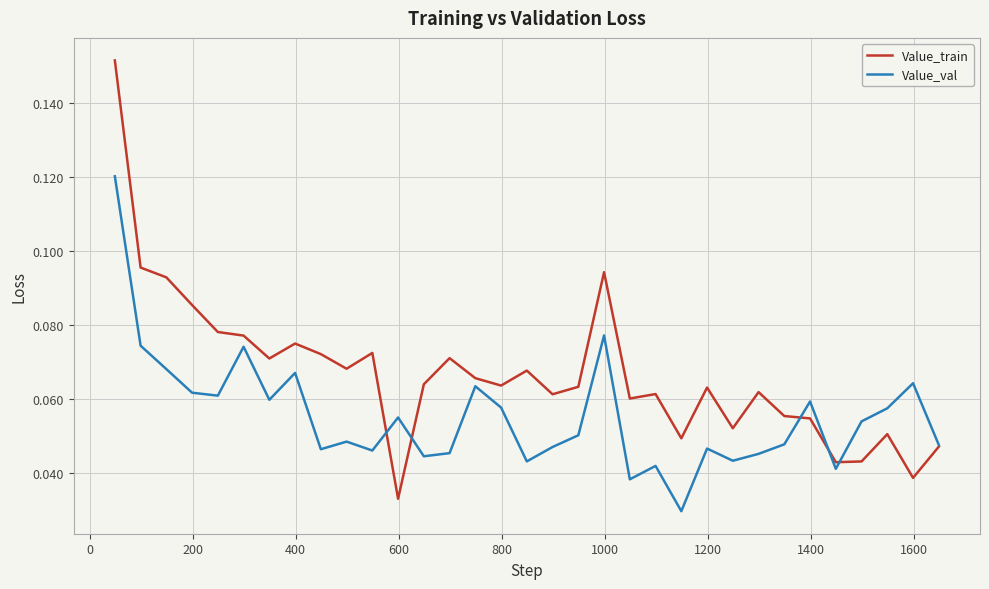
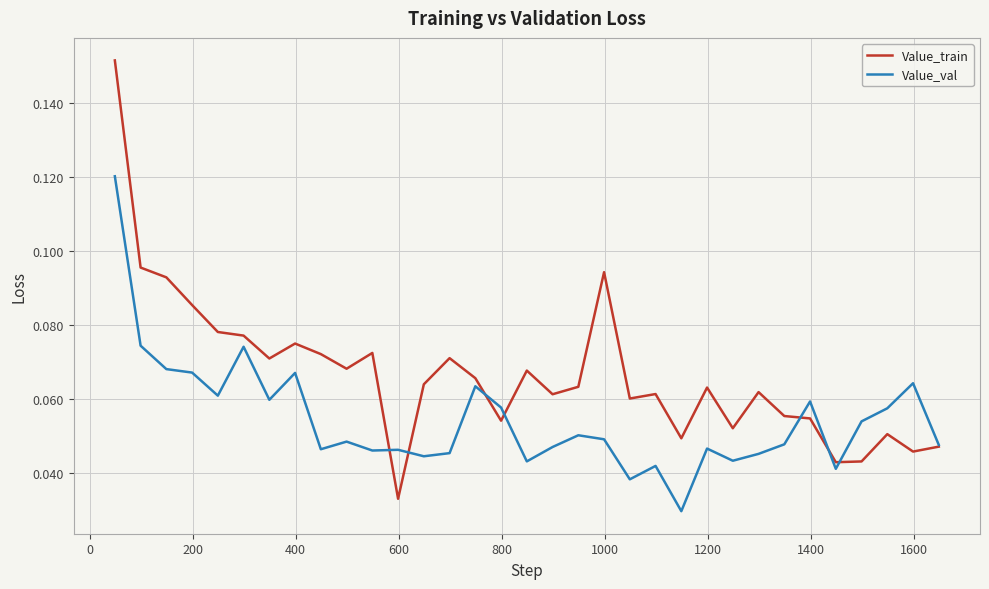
  {
    "Value_train": {
      "200": 0.085,
      "400": 0.075,
      "600": 0.033,
-     "800": 0.064,
+     "800": 0.054,
      "1000": 0.094,
      "1200": 0.063,
      "1400": 0.055,
-     "1600": 0.039
+     "1600": 0.046
    },
    "Value_val": {
-     "200": 0.062,
+     "200": 0.067,
      "400": 0.067,
-     "600": 0.055,
+     "600": 0.046,
      "800": 0.058,
-     "1000": 0.077,
+     "1000": 0.049,
      "1200": 0.047,
      "1400": 0.059,
      "1600": 0.064
    }
  }
